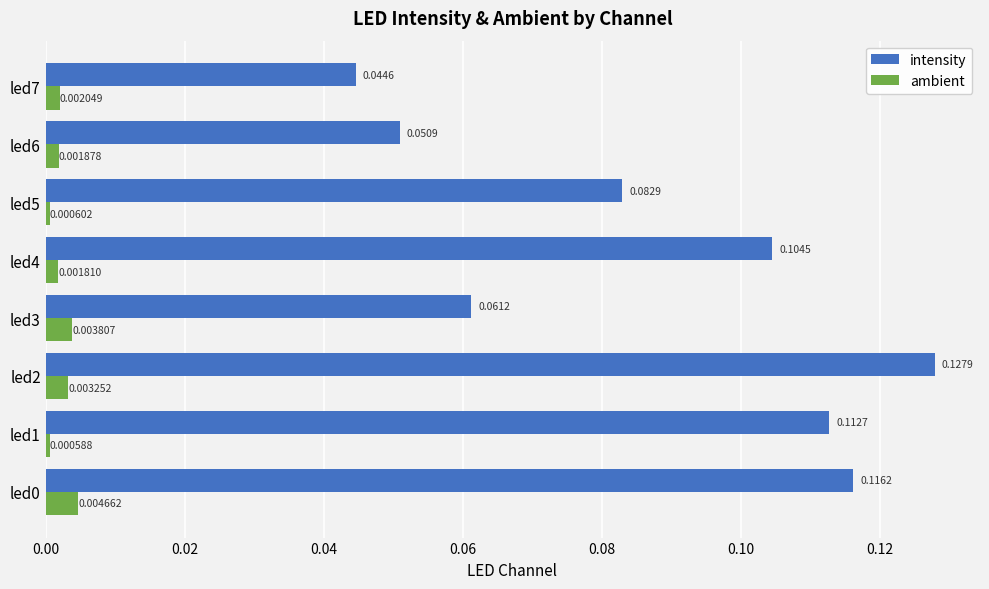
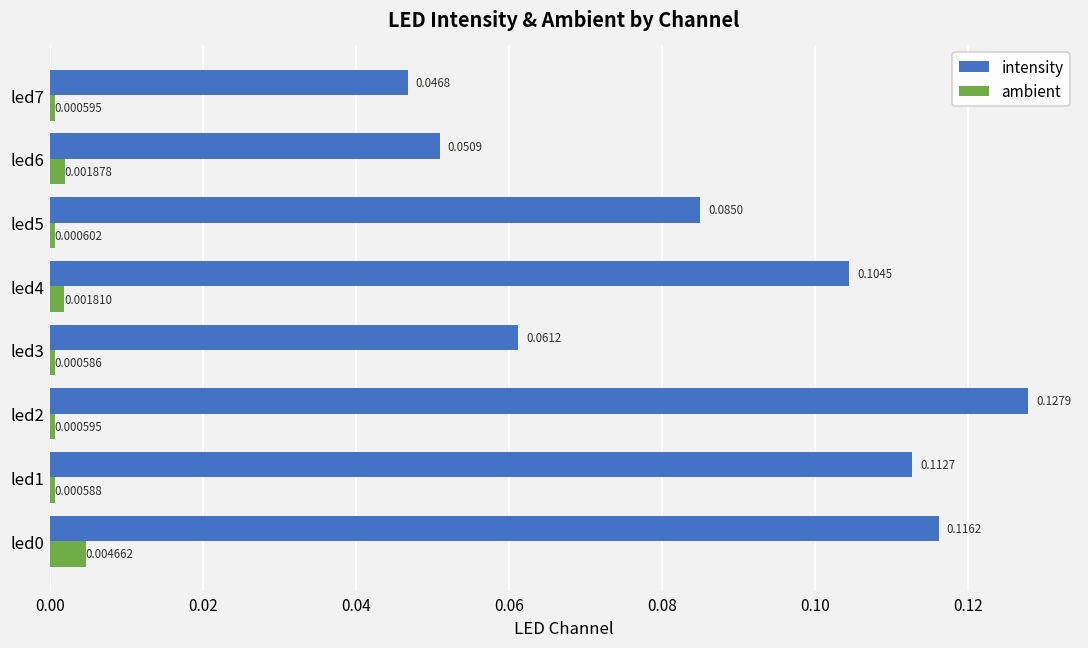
  {
    "intensity": {
-     "led7": 0.0446,
+     "led7": 0.0468,
      "led6": 0.0509,
-     "led5": 0.0829,
+     "led5": 0.0850,
      "led4": 0.1045,
      "led3": 0.0612,
      "led2": 0.1279,
      "led1": 0.1127,
      "led0": 0.1162
    },
    "ambient": {
-     "led7": 0.002049,
+     "led7": 0.000595,
      "led6": 0.001878,
      "led5": 0.000602,
      "led4": 0.001810,
-     "led3": 0.003807,
-     "led2": 0.003252,
+     "led3": 0.000586,
+     "led2": 0.000595,
      "led1": 0.000588,
      "led0": 0.004662
    }
  }
